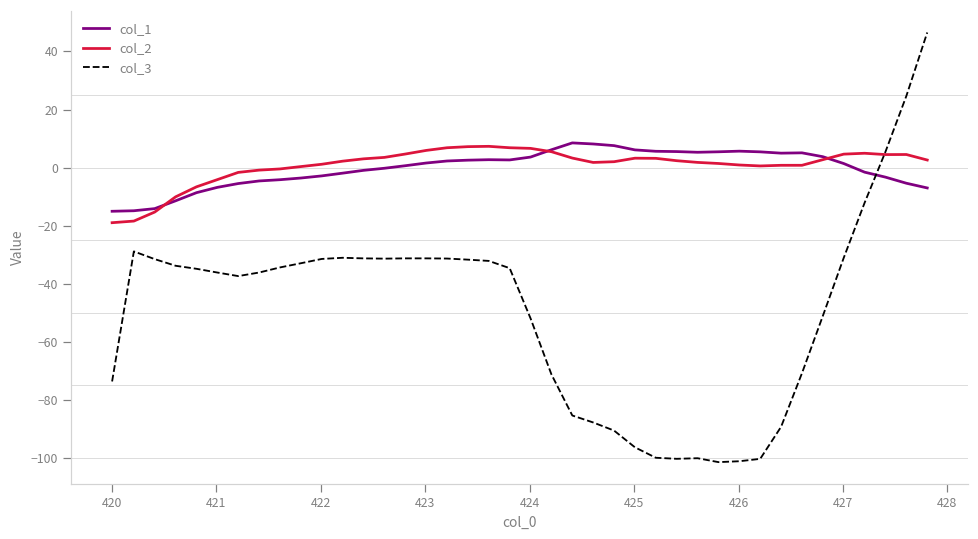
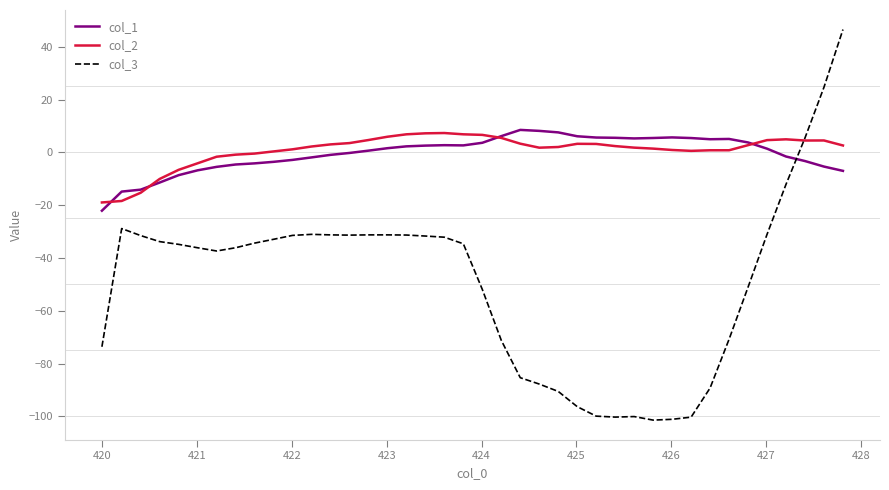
  {
    "col_1": {
-     "420": -15
+     "420": -22
    },
    "col_2": {
      "420": -19
    },
    "col_3": {
      "420": -74
    }
  }
